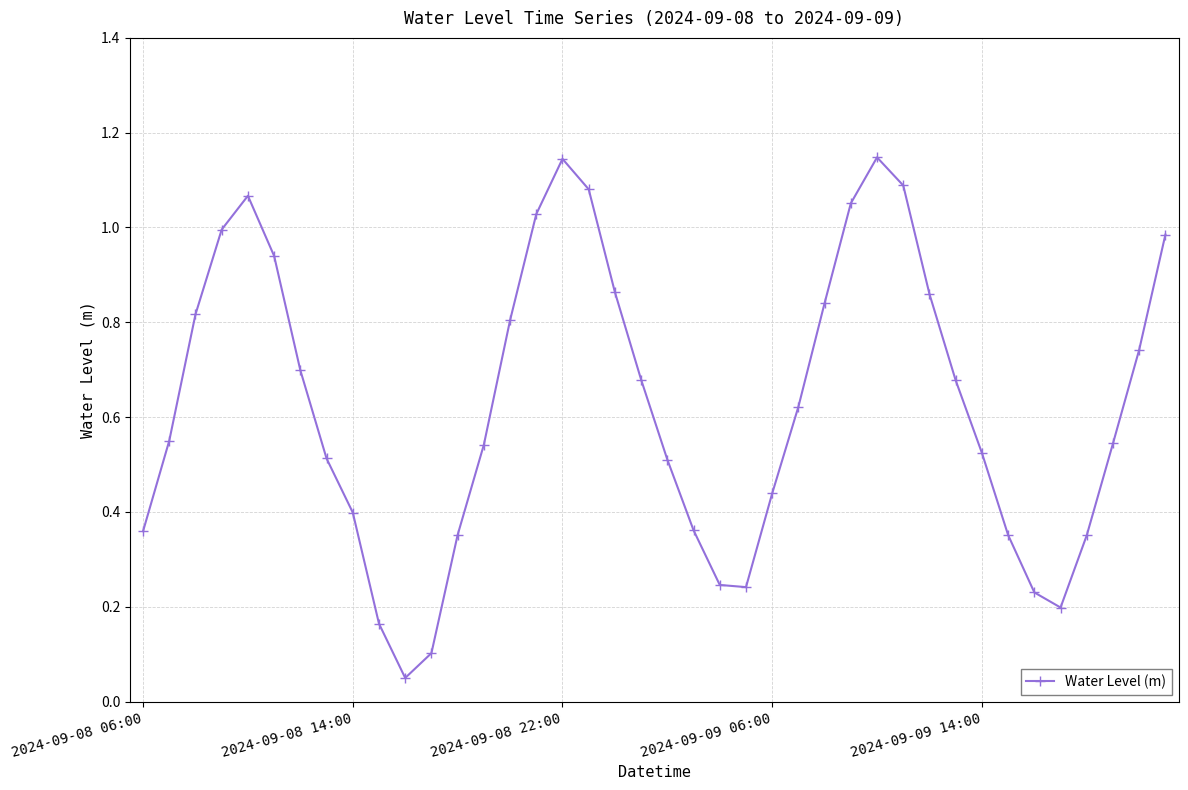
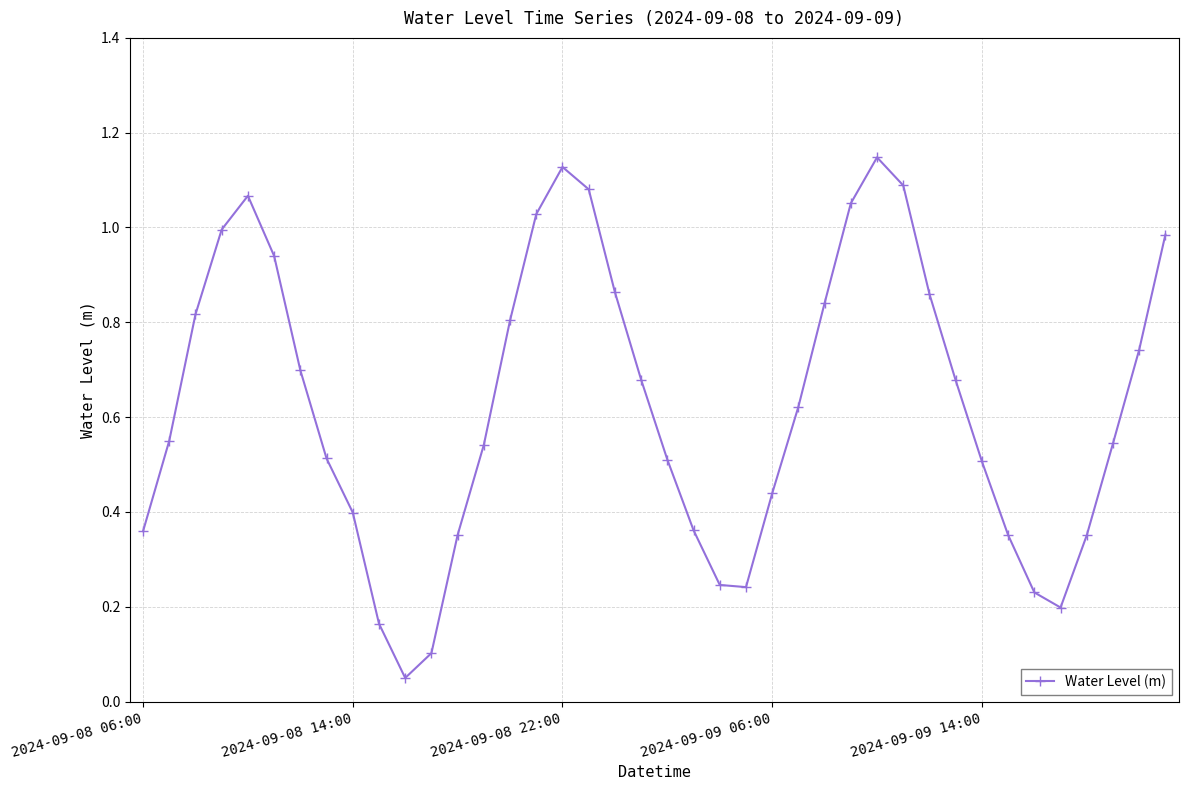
  {
    "2024-09-08 06:00": 0.36,
    "2024-09-08 14:00": 0.40,
-   "2024-09-08 22:00": 1.14,
+   "2024-09-08 22:00": 1.13,
    "2024-09-09 06:00": 0.44,
-   "2024-09-09 14:00": 0.52
+   "2024-09-09 14:00": 0.51
  }
